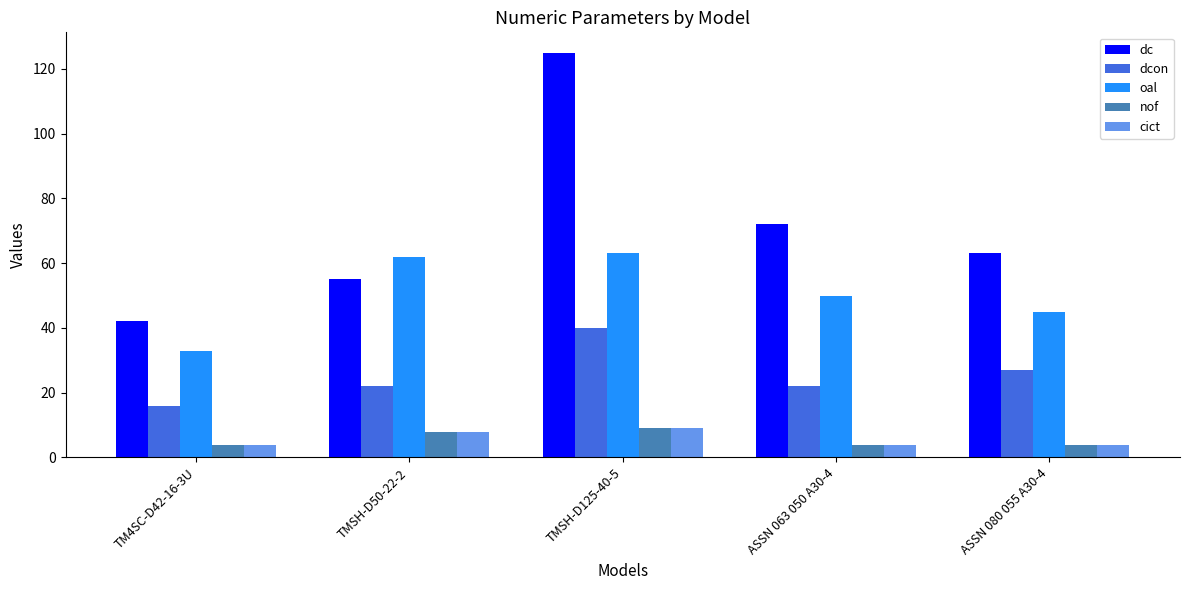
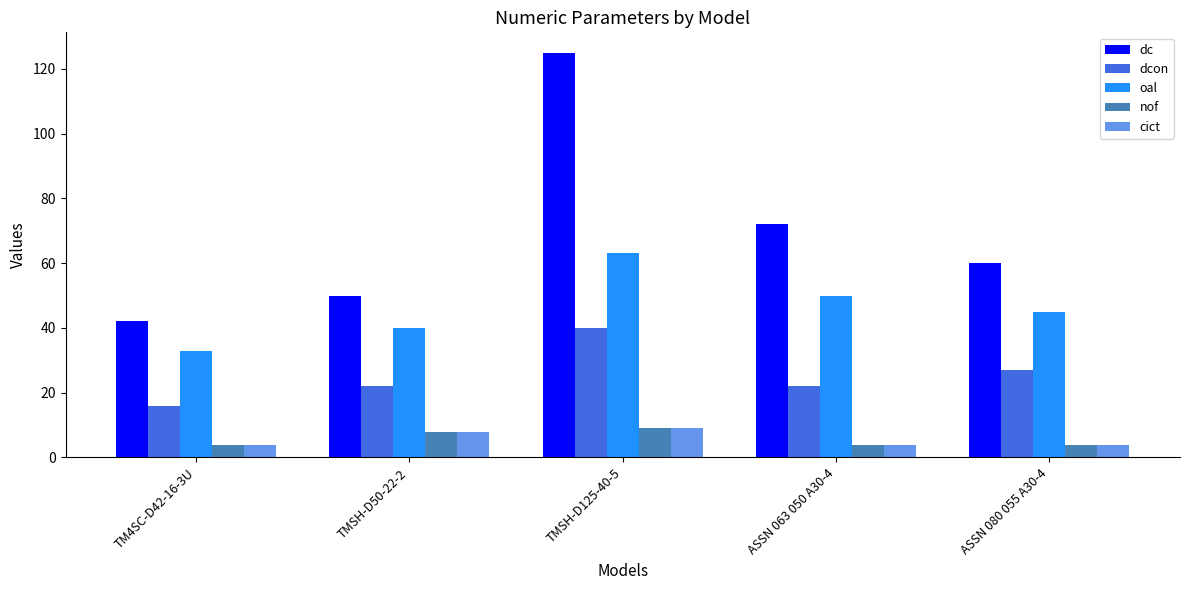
  {
    "dc": {
      "TM4SC-D42-16-3U": 42,
-     "TMSH-D50-22-2": 55,
+     "TMSH-D50-22-2": 50,
      "TMSH-D125-40-5": 125,
      "ASSN 063 050 A30-4": 72,
-     "ASSN 080 055 A30-4": 63
+     "ASSN 080 055 A30-4": 60
    },
    "oal": {
      "TM4SC-D42-16-3U": 33,
-     "TMSH-D50-22-2": 62,
+     "TMSH-D50-22-2": 40,
      "TMSH-D125-40-5": 63,
      "ASSN 063 050 A30-4": 50,
      "ASSN 080 055 A30-4": 45
    }
  }
